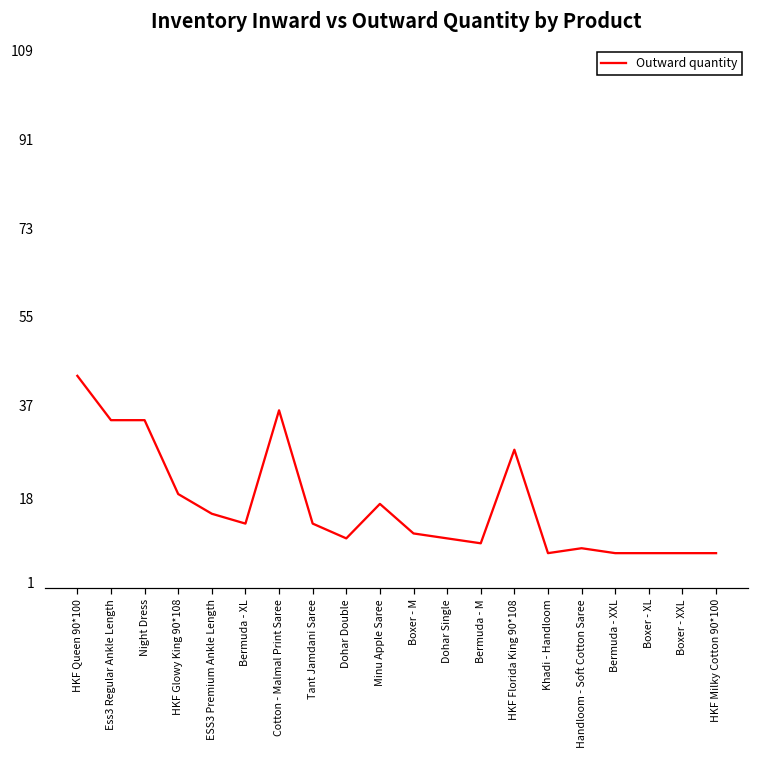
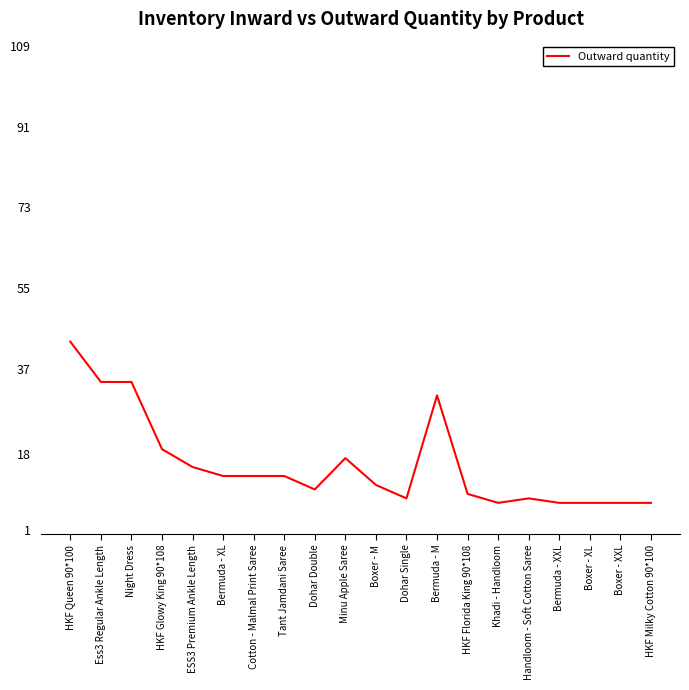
  {
    "HKF Queen 90*100": 43,
    "Ess3 Regular Ankle Length": 34,
    "Night Dress": 34,
    "HKF Glowy King 90*108": 19,
    "ESS3 Premium Ankle Length": 15,
    "Bermuda - XL": 13,
-   "Cotton - Malmal Print Saree": 36,
+   "Cotton - Malmal Print Saree": 13,
    "Tant Jamdani Saree": 13,
    "Dohar Double": 10,
    "Minu Apple Saree": 17,
    "Boxer - M": 11,
-   "Dohar Single": 10,
-   "Bermuda - M": 9,
-   "HKF Florida King 90*108": 28,
+   "Dohar Single": 8,
+   "Bermuda - M": 31,
+   "HKF Florida King 90*108": 9,
    "Khadi - Handloom": 7,
    "Handloom - Soft Cotton Saree": 8,
    "Bermuda - XXL": 7,
    "Boxer - XL": 7,
    "Boxer - XXL": 7,
    "HKF Milky Cotton 90*100": 7
  }
